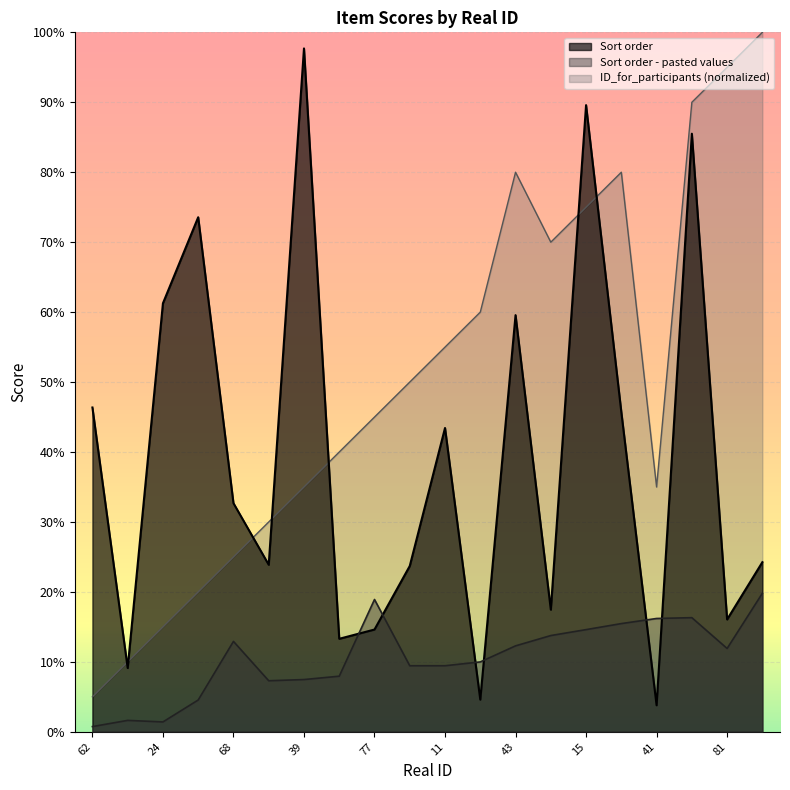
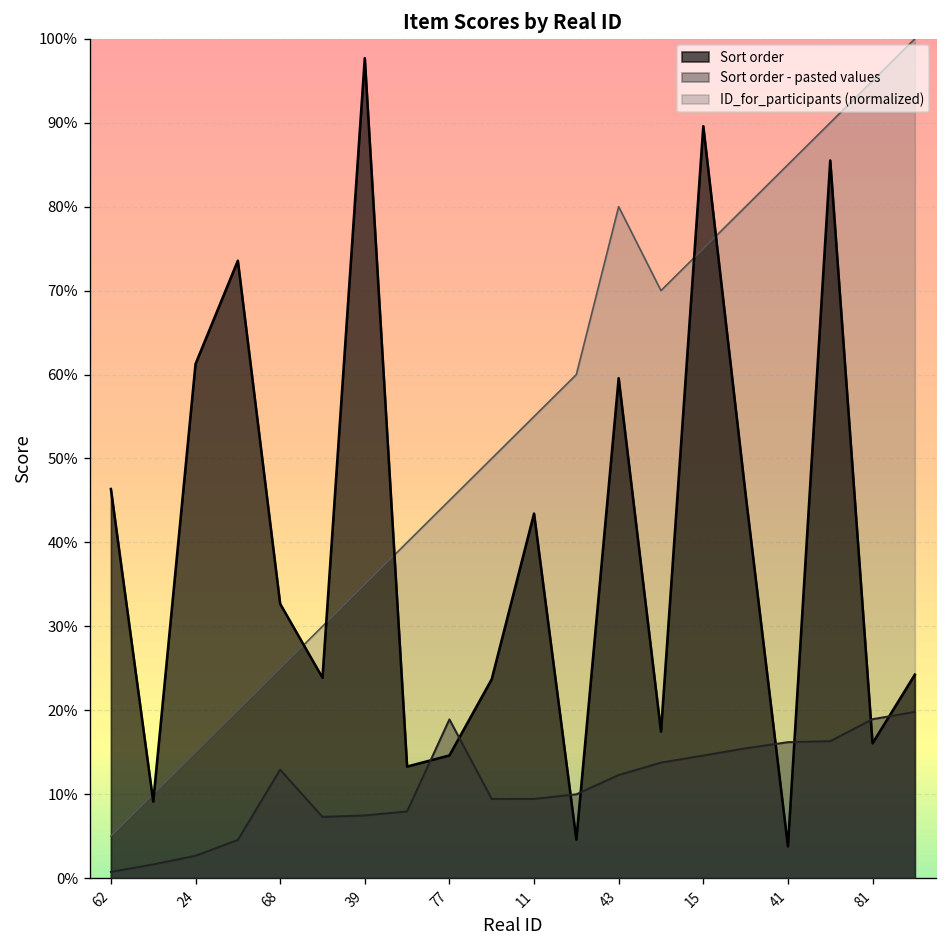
  {
    "Sort order": {
      "62": "46%",
      "24": "61%",
      "68": "33%",
      "39": "98%",
      "77": "15%",
      "43": "60%",
      "41": "4%",
      "81": "16%"
    },
    "Sort order - pasted values": {
      "62": "1%",
-     "24": "1%",
+     "24": "3%",
      "68": "13%",
      "39": "7%",
      "77": "19%",
      "43": "12%",
      "41": "16%",
-     "81": "12%"
+     "81": "19%"
    },
    "ID_for_participants (normalized)": {
      "62": "5%",
      "24": "15%",
      "68": "25%",
      "39": "35%",
      "77": "45%",
      "43": "80%",
-     "41": "35%"
+     "41": "85%"
    }
  }
